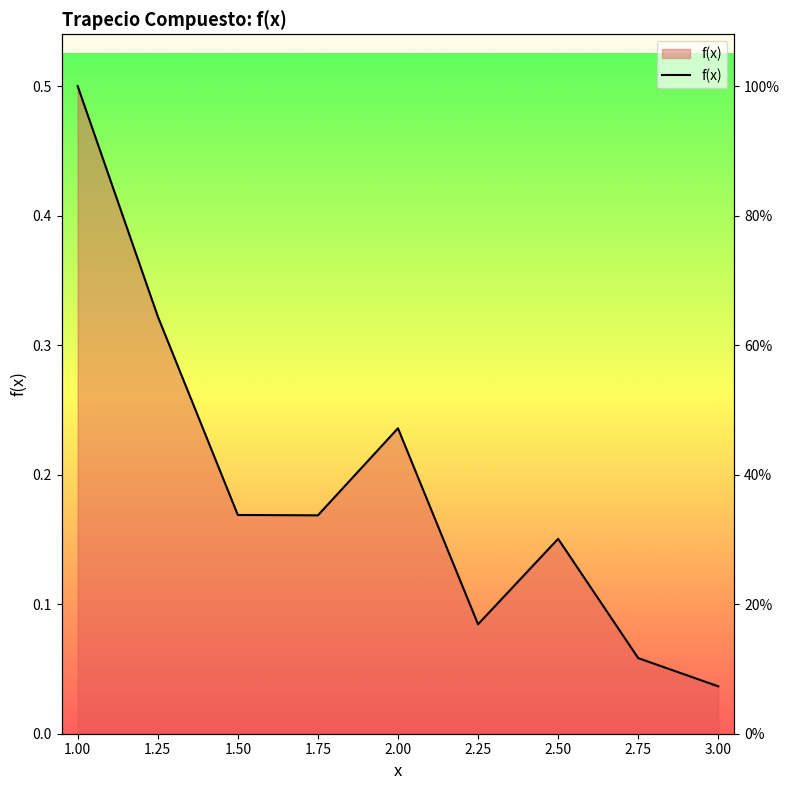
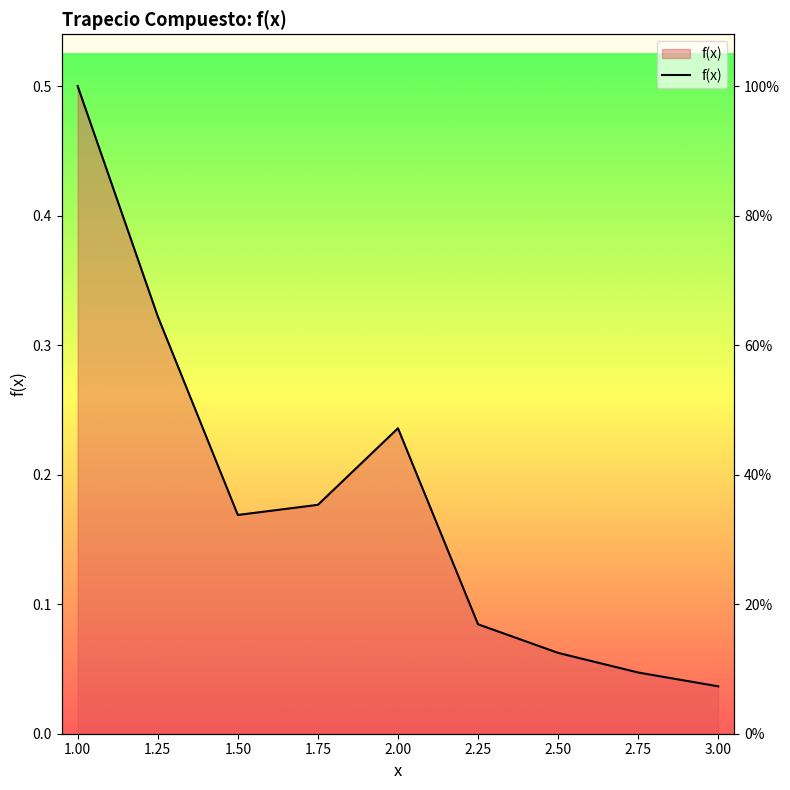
  {
    "1.00": 0.500,
    "1.25": 0.322,
    "1.50": 0.169,
-   "1.75": 0.169,
+   "1.75": 0.177,
    "2.00": 0.236,
    "2.25": 0.084,
-   "2.50": 0.150,
-   "2.75": 0.058,
+   "2.50": 0.062,
+   "2.75": 0.047,
    "3.00": 0.037
  }
